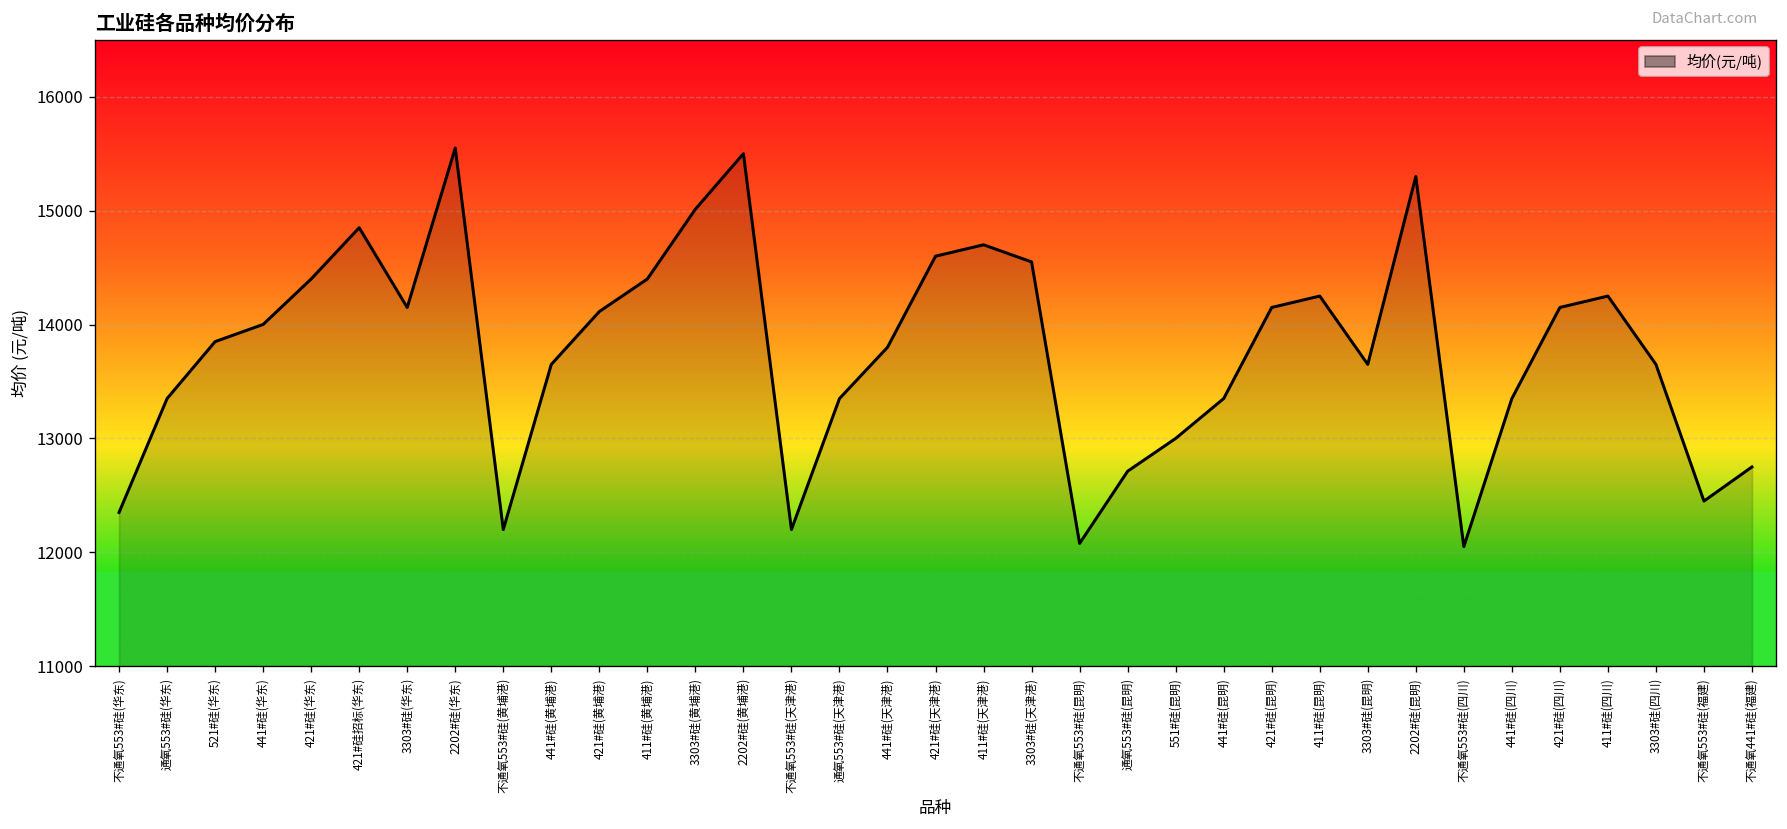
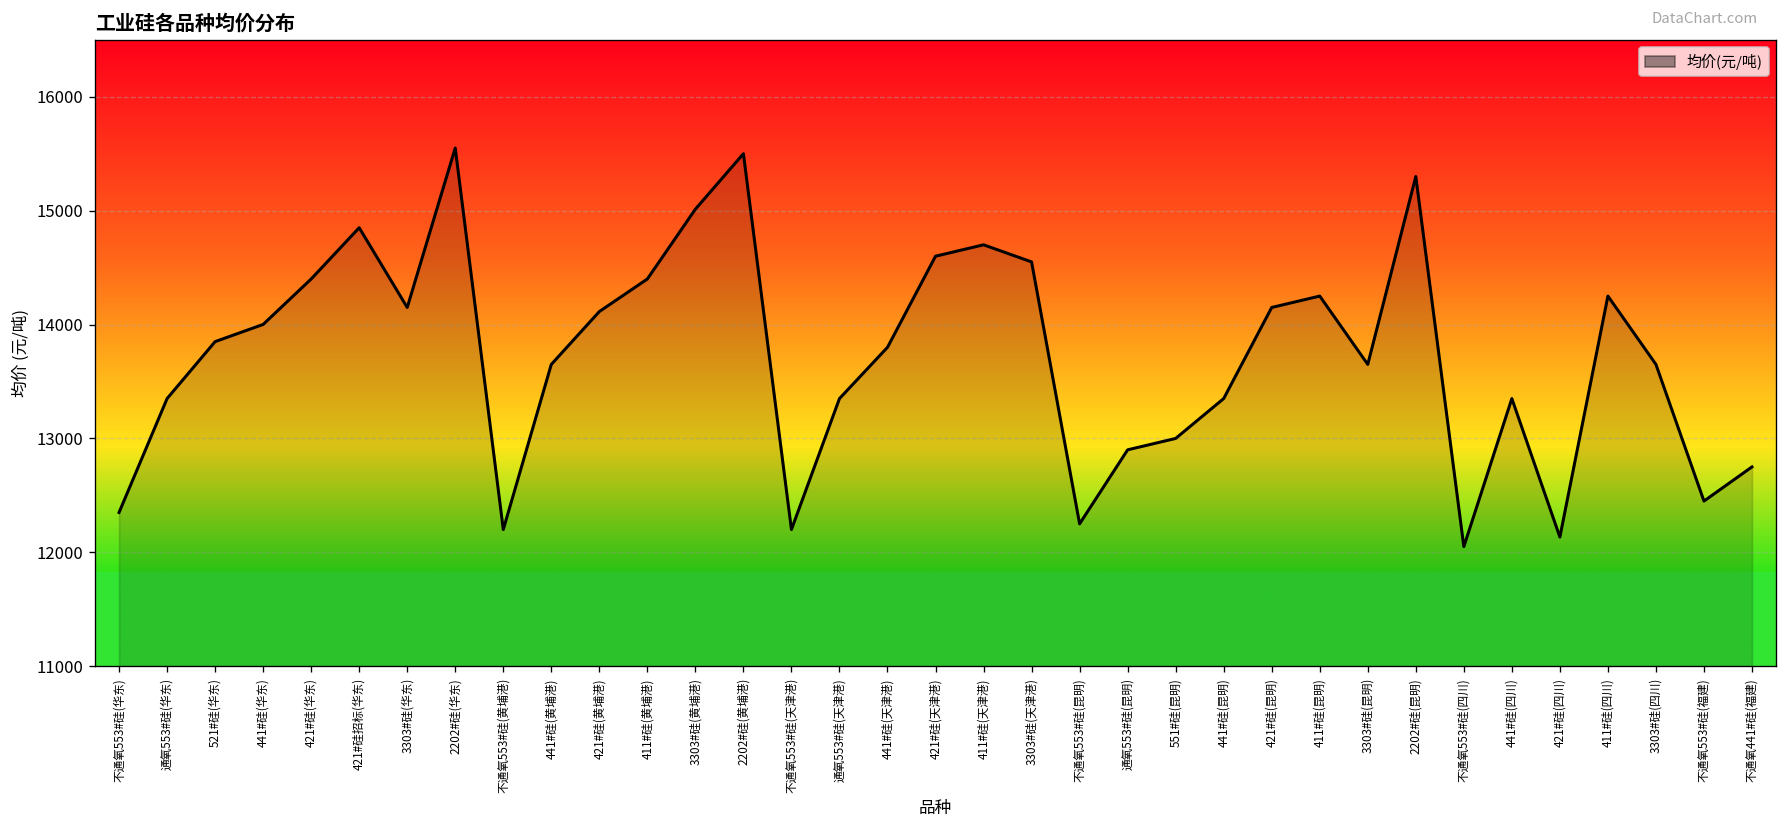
  {
    "不通氧553#硅(华东)": 12400,
    "通氧553#硅(华东)": 13400,
    "521#硅(华东)": 13900,
    "441#硅(华东)": 14000,
    "421#硅(华东)": 14400,
    "421#硅招标(华东)": 14900,
    "3303#硅(华东)": 14200,
    "2202#硅(华东)": 15600,
    "不通氧553#硅(黄埔港)": 12200,
    "441#硅(黄埔港)": 13700,
    "421#硅(黄埔港)": 14100,
    "411#硅(黄埔港)": 14400,
    "3303#硅(黄埔港)": 15000,
    "2202#硅(黄埔港)": 15500,
    "不通氧553#硅(天津港)": 12200,
    "通氧553#硅(天津港)": 13400,
    "441#硅(天津港)": 13800,
    "421#硅(天津港)": 14600,
    "411#硅(天津港)": 14700,
    "3303#硅(天津港)": 14600,
-   "不通氧553#硅(昆明)": 12100,
-   "通氧553#硅(昆明)": 12700,
+   "不通氧553#硅(昆明)": 12300,
+   "通氧553#硅(昆明)": 12900,
    "551#硅(昆明)": 13000,
    "441#硅(昆明)": 13400,
    "421#硅(昆明)": 14200,
    "411#硅(昆明)": 14300,
    "3303#硅(昆明)": 13700,
    "2202#硅(昆明)": 15300,
    "不通氧553#硅(四川)": 12100,
    "441#硅(四川)": 13400,
-   "421#硅(四川)": 14200,
+   "421#硅(四川)": 12100,
    "411#硅(四川)": 14300,
    "3303#硅(四川)": 13700,
    "不通氧553#硅(福建)": 12500,
    "不通氧441#硅(福建)": 12800
  }
